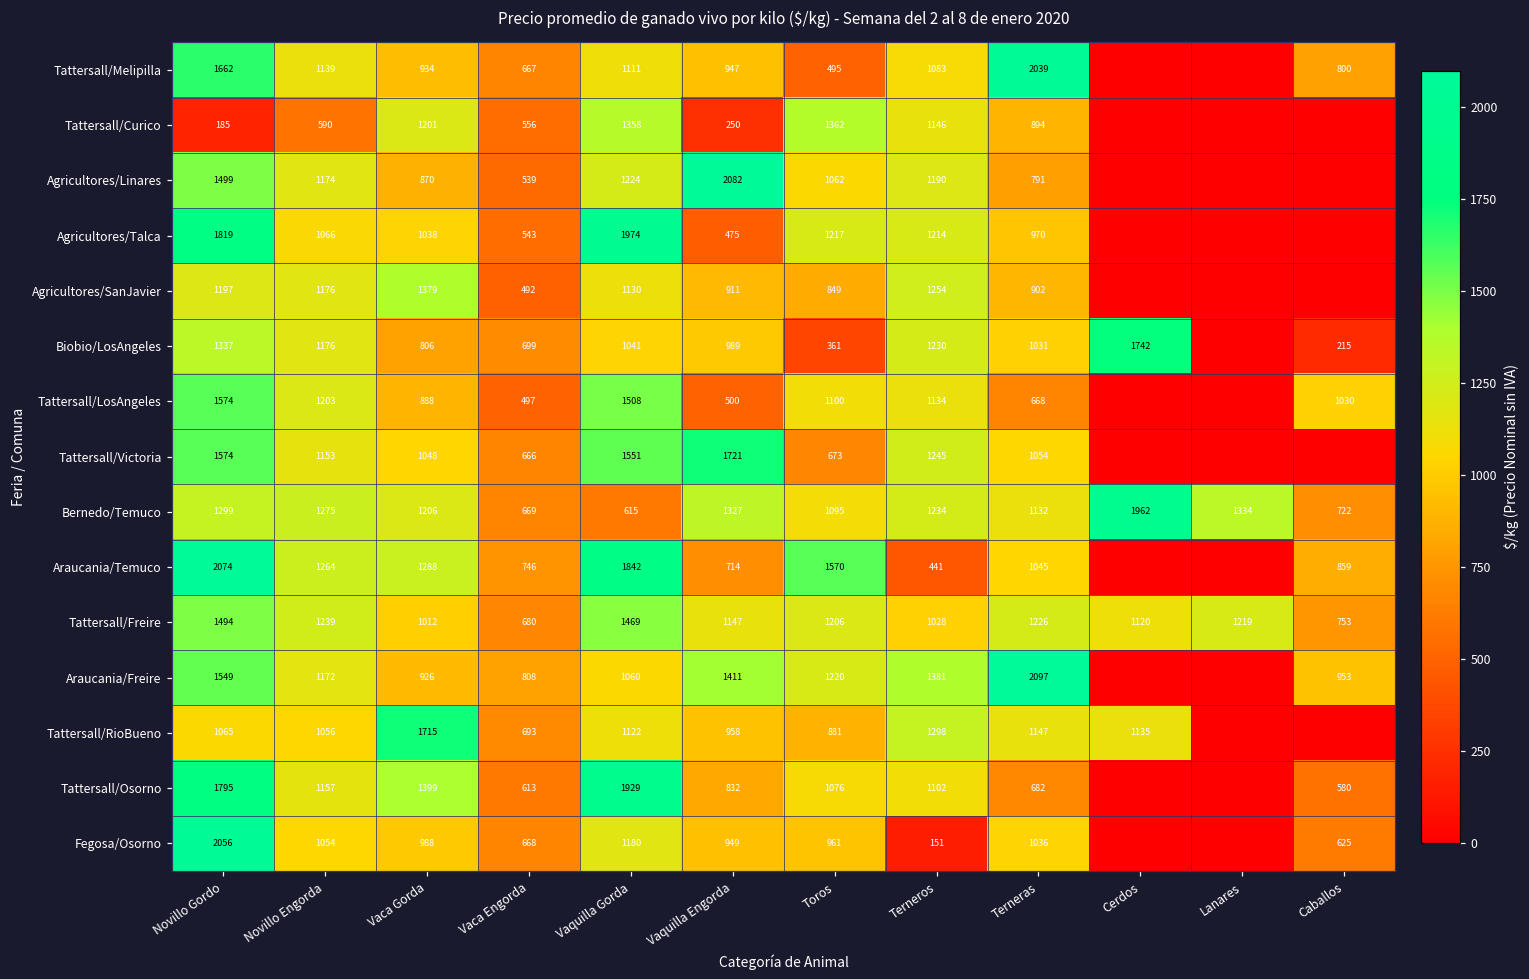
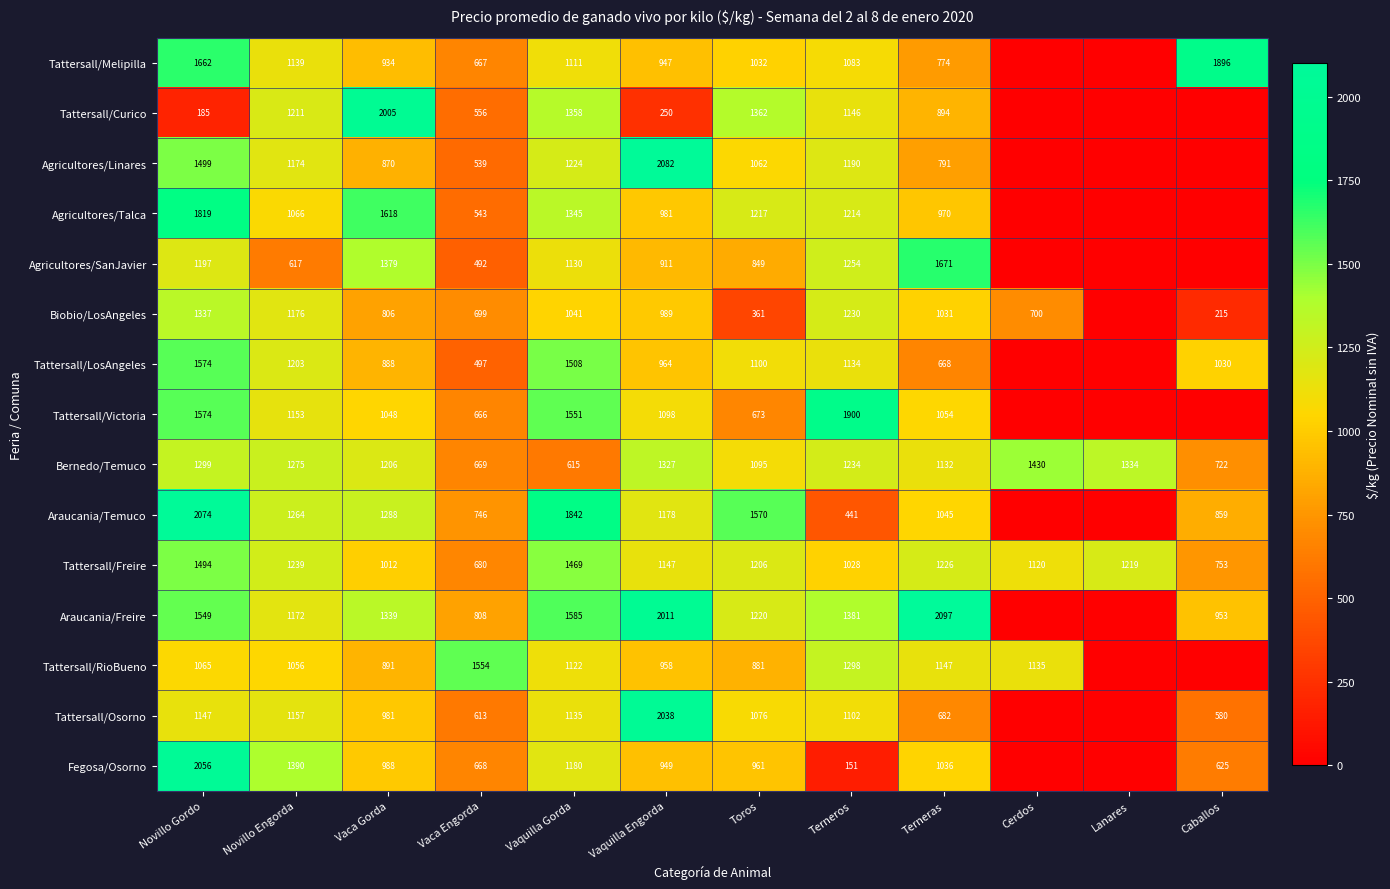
  {
    "Tattersall/Melipilla": {
      "Novillo Gordo": 1662,
      "Novillo Engorda": 1139,
      "Vaca Gorda": 934,
      "Vaca Engorda": 667,
      "Vaquilla Gorda": 1111,
      "Vaquilla Engorda": 947,
-     "Toros": 495,
+     "Toros": 1032,
      "Terneros": 1083,
-     "Terneras": 2039,
-     "Caballos": 800
+     "Terneras": 774,
+     "Caballos": 1896
    },
    "Tattersall/Curico": {
      "Novillo Gordo": 185,
-     "Novillo Engorda": 590,
-     "Vaca Gorda": 1201,
+     "Novillo Engorda": 1211,
+     "Vaca Gorda": 2005,
      "Vaca Engorda": 556,
      "Vaquilla Gorda": 1358,
      "Vaquilla Engorda": 250,
      "Toros": 1362,
      "Terneros": 1146,
      "Terneras": 894
    },
    "Agricultores/Linares": {
      "Novillo Gordo": 1499,
      "Novillo Engorda": 1174,
      "Vaca Gorda": 870,
      "Vaca Engorda": 539,
      "Vaquilla Gorda": 1224,
      "Vaquilla Engorda": 2082,
      "Toros": 1062,
      "Terneros": 1190,
      "Terneras": 791
    },
    "Agricultores/Talca": {
      "Novillo Gordo": 1819,
      "Novillo Engorda": 1066,
-     "Vaca Gorda": 1038,
+     "Vaca Gorda": 1618,
      "Vaca Engorda": 543,
-     "Vaquilla Gorda": 1974,
-     "Vaquilla Engorda": 475,
+     "Vaquilla Gorda": 1345,
+     "Vaquilla Engorda": 981,
      "Toros": 1217,
      "Terneros": 1214,
      "Terneras": 970
    },
    "Agricultores/SanJavier": {
      "Novillo Gordo": 1197,
-     "Novillo Engorda": 1176,
+     "Novillo Engorda": 617,
      "Vaca Gorda": 1379,
      "Vaca Engorda": 492,
      "Vaquilla Gorda": 1130,
      "Vaquilla Engorda": 911,
      "Toros": 849,
      "Terneros": 1254,
-     "Terneras": 902
+     "Terneras": 1671
    },
    "Biobio/LosAngeles": {
      "Novillo Gordo": 1337,
      "Novillo Engorda": 1176,
      "Vaca Gorda": 806,
      "Vaca Engorda": 699,
      "Vaquilla Gorda": 1041,
      "Vaquilla Engorda": 989,
      "Toros": 361,
      "Terneros": 1230,
      "Terneras": 1031,
-     "Cerdos": 1742,
+     "Cerdos": 700,
      "Caballos": 215
    },
    "Tattersall/LosAngeles": {
      "Novillo Gordo": 1574,
      "Novillo Engorda": 1203,
      "Vaca Gorda": 888,
      "Vaca Engorda": 497,
      "Vaquilla Gorda": 1508,
-     "Vaquilla Engorda": 500,
+     "Vaquilla Engorda": 964,
      "Toros": 1100,
      "Terneros": 1134,
      "Terneras": 668,
      "Caballos": 1030
    },
    "Tattersall/Victoria": {
      "Novillo Gordo": 1574,
      "Novillo Engorda": 1153,
      "Vaca Gorda": 1048,
      "Vaca Engorda": 666,
      "Vaquilla Gorda": 1551,
-     "Vaquilla Engorda": 1721,
+     "Vaquilla Engorda": 1098,
      "Toros": 673,
-     "Terneros": 1245,
+     "Terneros": 1900,
      "Terneras": 1054
    },
    "Bernedo/Temuco": {
      "Novillo Gordo": 1299,
      "Novillo Engorda": 1275,
      "Vaca Gorda": 1206,
      "Vaca Engorda": 669,
      "Vaquilla Gorda": 615,
      "Vaquilla Engorda": 1327,
      "Toros": 1095,
      "Terneros": 1234,
      "Terneras": 1132,
-     "Cerdos": 1962,
+     "Cerdos": 1430,
      "Lanares": 1334,
      "Caballos": 722
    },
    "Araucania/Temuco": {
      "Novillo Gordo": 2074,
      "Novillo Engorda": 1264,
      "Vaca Gorda": 1288,
      "Vaca Engorda": 746,
      "Vaquilla Gorda": 1842,
-     "Vaquilla Engorda": 714,
+     "Vaquilla Engorda": 1178,
      "Toros": 1570,
      "Terneros": 441,
      "Terneras": 1045,
      "Caballos": 859
    },
    "Tattersall/Freire": {
      "Novillo Gordo": 1494,
      "Novillo Engorda": 1239,
      "Vaca Gorda": 1012,
      "Vaca Engorda": 680,
      "Vaquilla Gorda": 1469,
      "Vaquilla Engorda": 1147,
      "Toros": 1206,
      "Terneros": 1028,
      "Terneras": 1226,
      "Cerdos": 1120,
      "Lanares": 1219,
      "Caballos": 753
    },
    "Araucania/Freire": {
      "Novillo Gordo": 1549,
      "Novillo Engorda": 1172,
-     "Vaca Gorda": 926,
+     "Vaca Gorda": 1339,
      "Vaca Engorda": 808,
-     "Vaquilla Gorda": 1060,
-     "Vaquilla Engorda": 1411,
+     "Vaquilla Gorda": 1585,
+     "Vaquilla Engorda": 2011,
      "Toros": 1220,
      "Terneros": 1381,
      "Terneras": 2097,
      "Caballos": 953
    },
    "Tattersall/RioBueno": {
      "Novillo Gordo": 1065,
      "Novillo Engorda": 1056,
-     "Vaca Gorda": 1715,
-     "Vaca Engorda": 693,
+     "Vaca Gorda": 891,
+     "Vaca Engorda": 1554,
      "Vaquilla Gorda": 1122,
      "Vaquilla Engorda": 958,
      "Toros": 881,
      "Terneros": 1298,
      "Terneras": 1147,
      "Cerdos": 1135
    },
    "Tattersall/Osorno": {
-     "Novillo Gordo": 1795,
+     "Novillo Gordo": 1147,
      "Novillo Engorda": 1157,
-     "Vaca Gorda": 1399,
+     "Vaca Gorda": 981,
      "Vaca Engorda": 613,
-     "Vaquilla Gorda": 1929,
-     "Vaquilla Engorda": 832,
+     "Vaquilla Gorda": 1135,
+     "Vaquilla Engorda": 2038,
      "Toros": 1076,
      "Terneros": 1102,
      "Terneras": 682,
      "Caballos": 580
    },
    "Fegosa/Osorno": {
      "Novillo Gordo": 2056,
-     "Novillo Engorda": 1054,
+     "Novillo Engorda": 1390,
      "Vaca Gorda": 988,
      "Vaca Engorda": 668,
      "Vaquilla Gorda": 1180,
      "Vaquilla Engorda": 949,
      "Toros": 961,
      "Terneros": 151,
      "Terneras": 1036,
      "Caballos": 625
    }
  }
